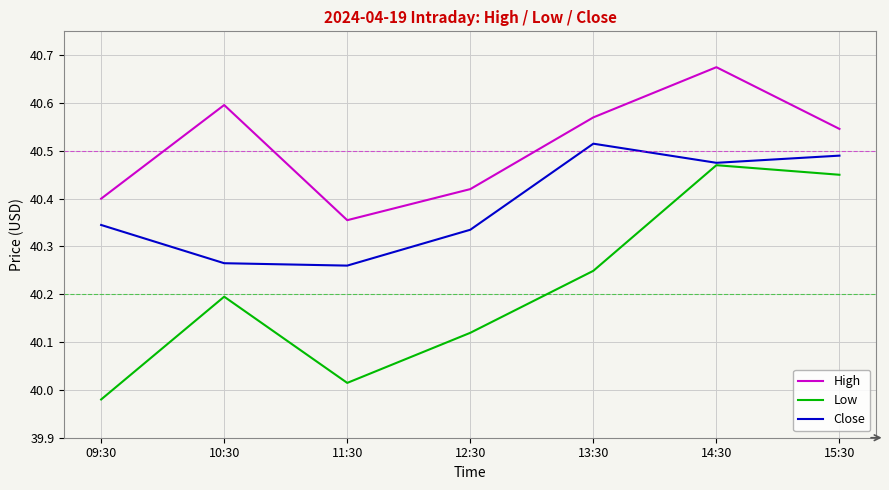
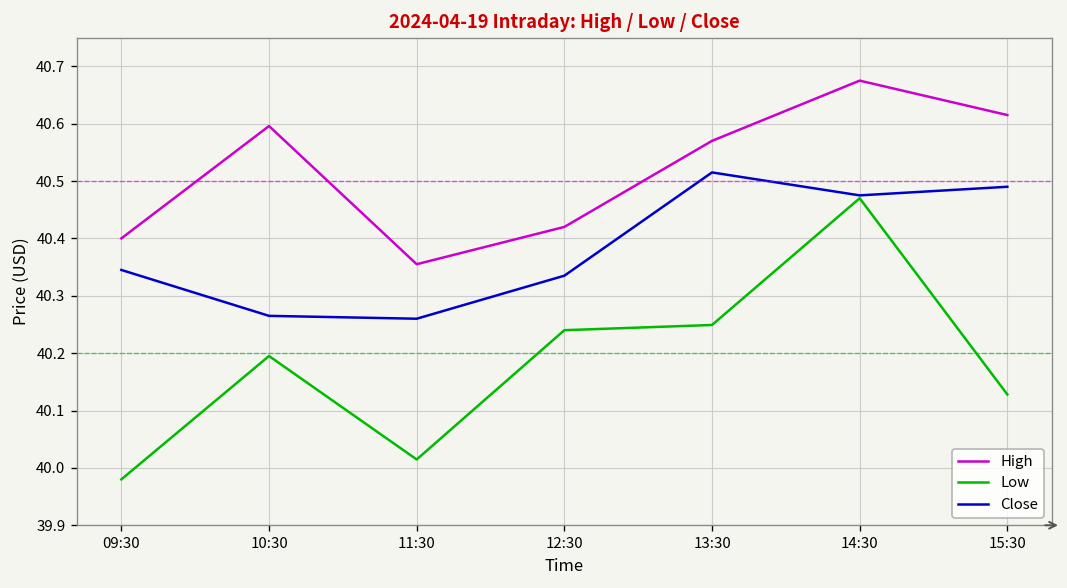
  {
    "High": {
      "09:30": 40.40,
      "10:30": 40.60,
      "11:30": 40.35,
      "12:30": 40.42,
      "13:30": 40.57,
      "14:30": 40.67,
-     "15:30": 40.55
+     "15:30": 40.62
    },
    "Low": {
      "09:30": 39.98,
      "10:30": 40.19,
      "11:30": 40.01,
-     "12:30": 40.12,
+     "12:30": 40.24,
      "13:30": 40.25,
-     "15:30": 40.45
+     "15:30": 40.13
    },
    "Close": {
      "09:30": 40.35,
      "10:30": 40.26,
      "11:30": 40.26,
      "12:30": 40.33,
      "13:30": 40.51,
      "15:30": 40.49
    }
  }
